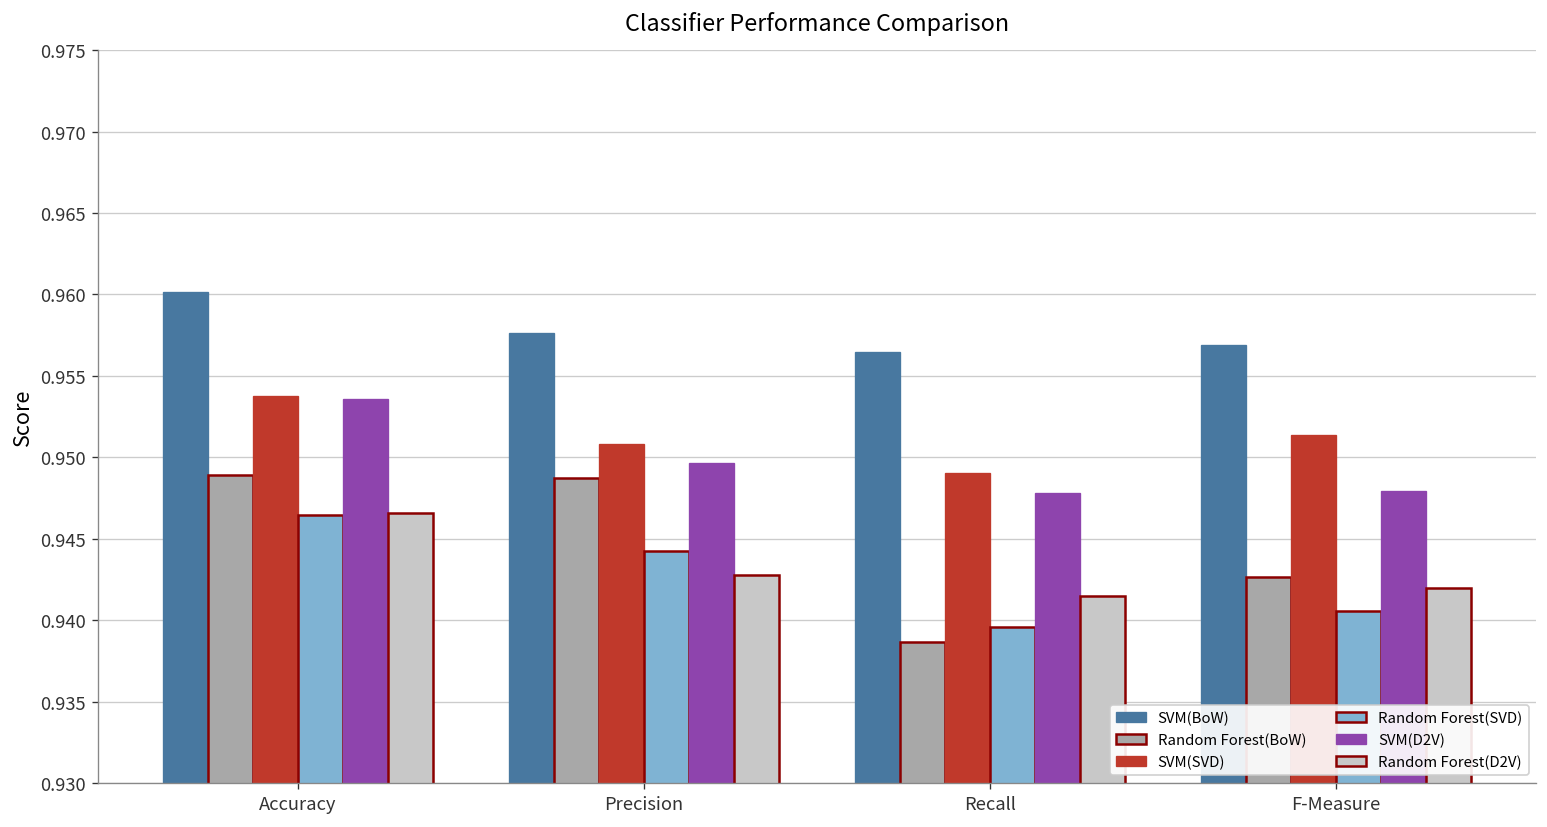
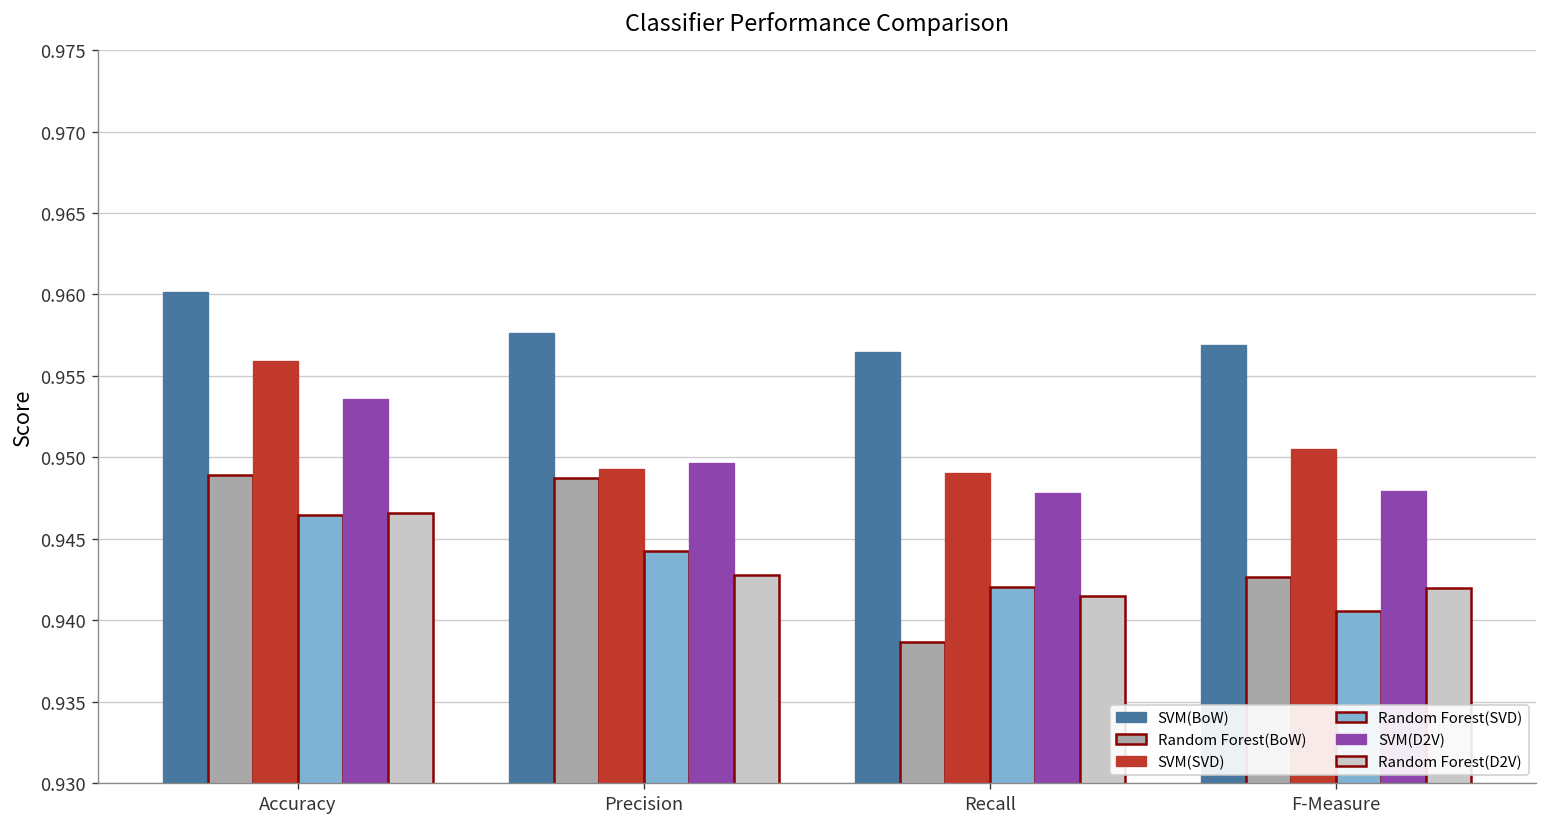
  {
    "SVM(BoW)": {
      "Accuracy": 0.9601,
      "Precision": 0.9577,
      "Recall": 0.9565,
      "F-Measure": 0.9569
    },
    "SVM(SVD)": {
-     "Accuracy": 0.9538,
-     "Precision": 0.9508,
+     "Accuracy": 0.9559,
+     "Precision": 0.9493,
      "Recall": 0.9490,
-     "F-Measure": 0.9514
+     "F-Measure": 0.9505
    },
    "Random Forest(SVD)": {
      "Accuracy": 0.9464,
      "Precision": 0.9443,
-     "Recall": 0.9396,
+     "Recall": 0.9420,
      "F-Measure": 0.9406
    },
    "SVM(D2V)": {
      "Accuracy": 0.9536,
      "Precision": 0.9497,
      "Recall": 0.9478,
      "F-Measure": 0.9479
    }
  }
